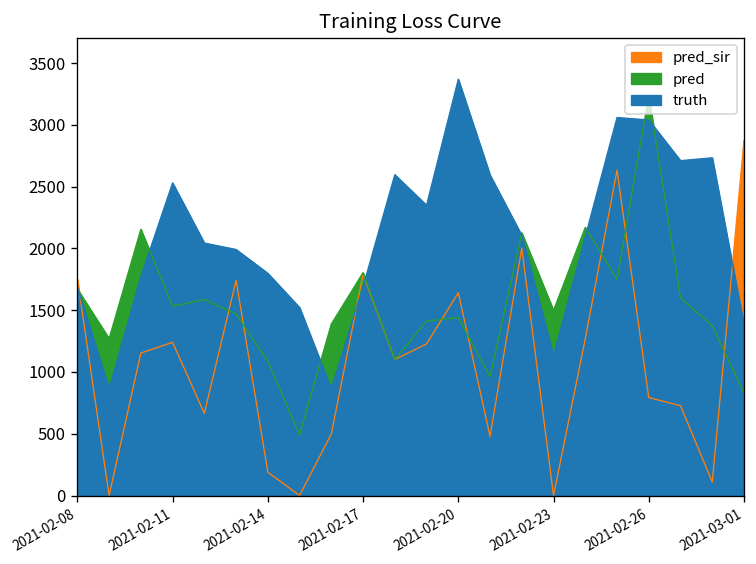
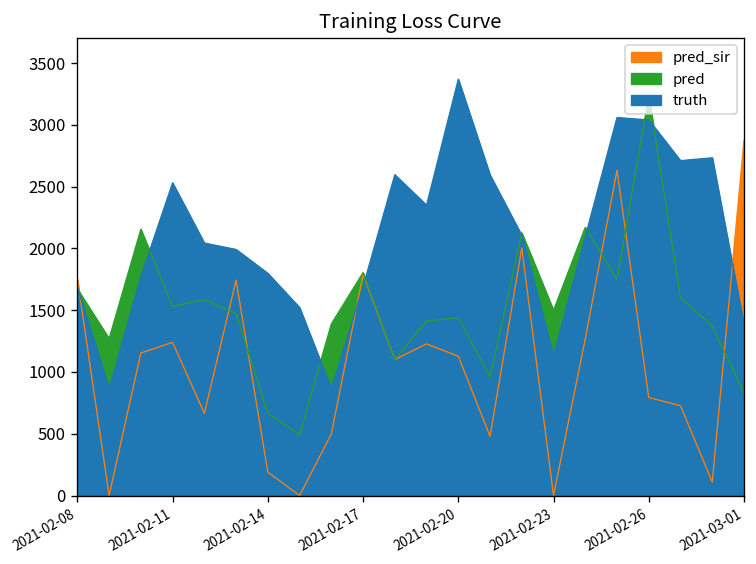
  {
    "pred_sir": {
      "2021-02-08": 1750,
      "2021-02-11": 1240,
      "2021-02-14": 190,
-     "2021-02-20": 1640,
+     "2021-02-20": 1130,
      "2021-02-23": 0,
      "2021-02-26": 790,
      "2021-03-01": 2870
    },
    "pred": {
      "2021-02-11": 1530,
-     "2021-02-14": 1090,
+     "2021-02-14": 660,
      "2021-02-20": 1440,
      "2021-02-23": 1500,
      "2021-03-01": 830
    },
    "truth": {
      "2021-02-11": 2530,
      "2021-02-14": 1800,
      "2021-02-17": 1690,
      "2021-02-20": 3370,
      "2021-02-23": 1130,
      "2021-02-26": 3040,
      "2021-03-01": 1380
    }
  }
